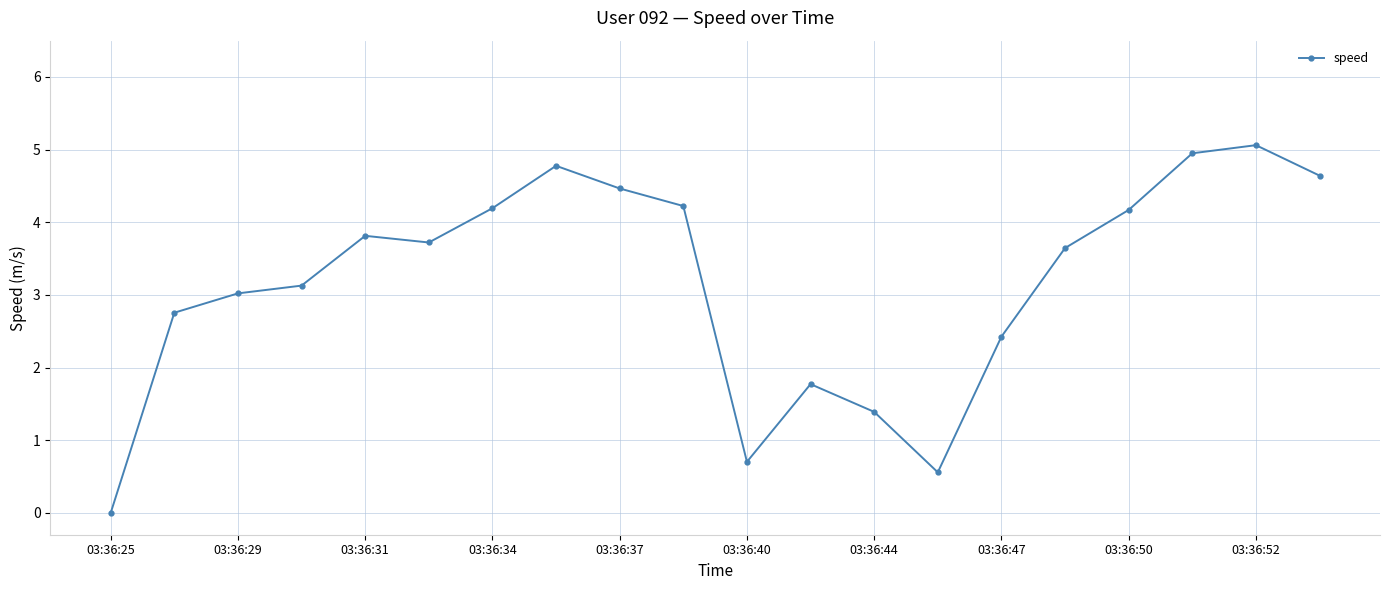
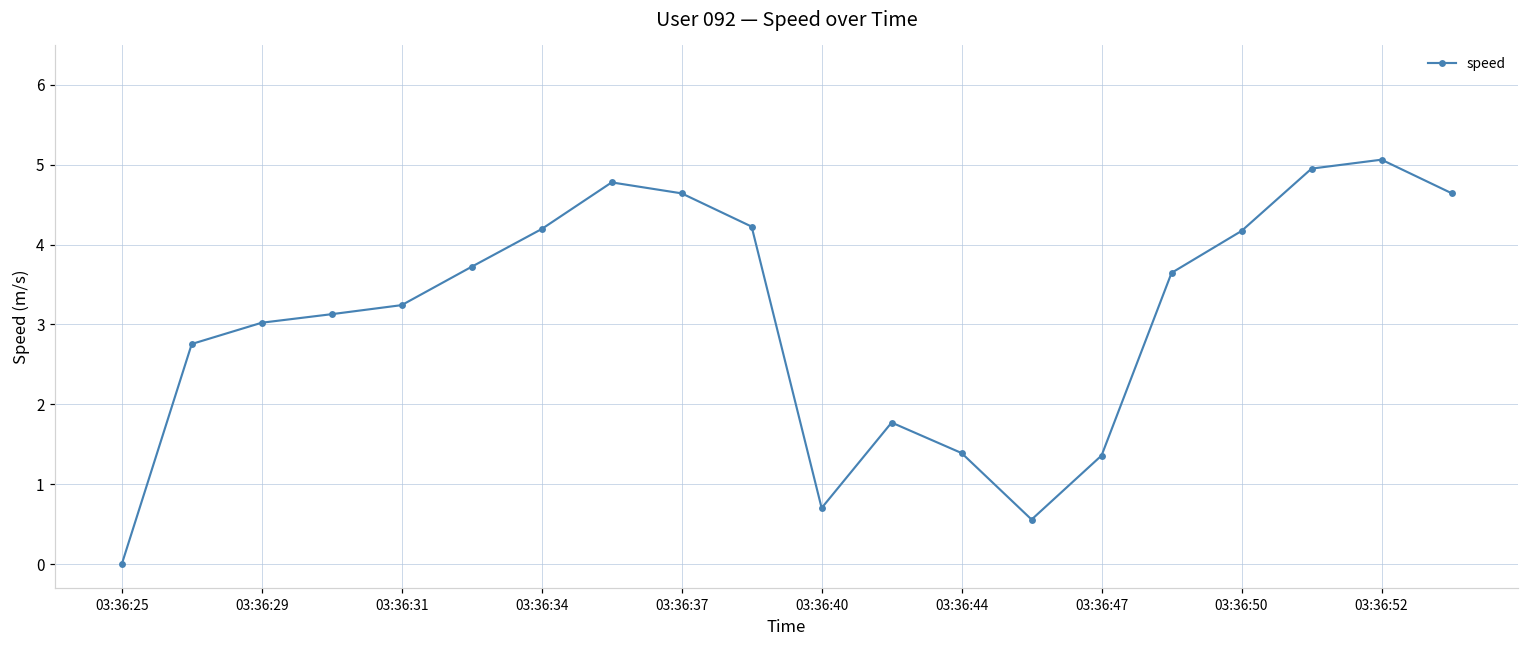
  {
    "03:36:25": 0.0,
    "03:36:29": 3.0,
-   "03:36:31": 3.8,
+   "03:36:31": 3.2,
    "03:36:34": 4.2,
-   "03:36:37": 4.5,
+   "03:36:37": 4.6,
    "03:36:40": 0.7,
    "03:36:44": 1.4,
-   "03:36:47": 2.4,
+   "03:36:47": 1.4,
    "03:36:50": 4.2,
    "03:36:52": 5.1
  }
